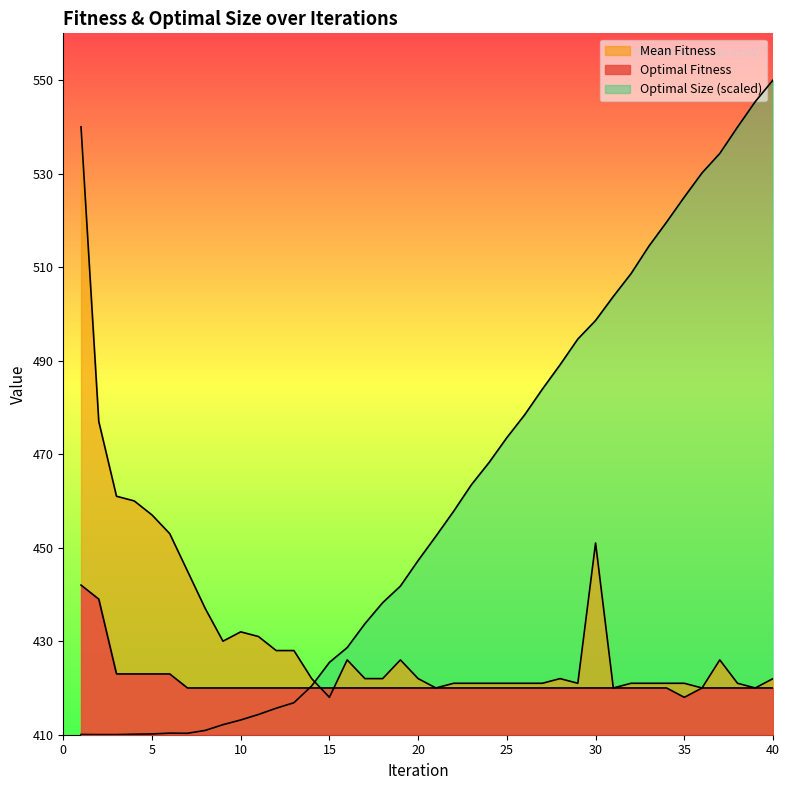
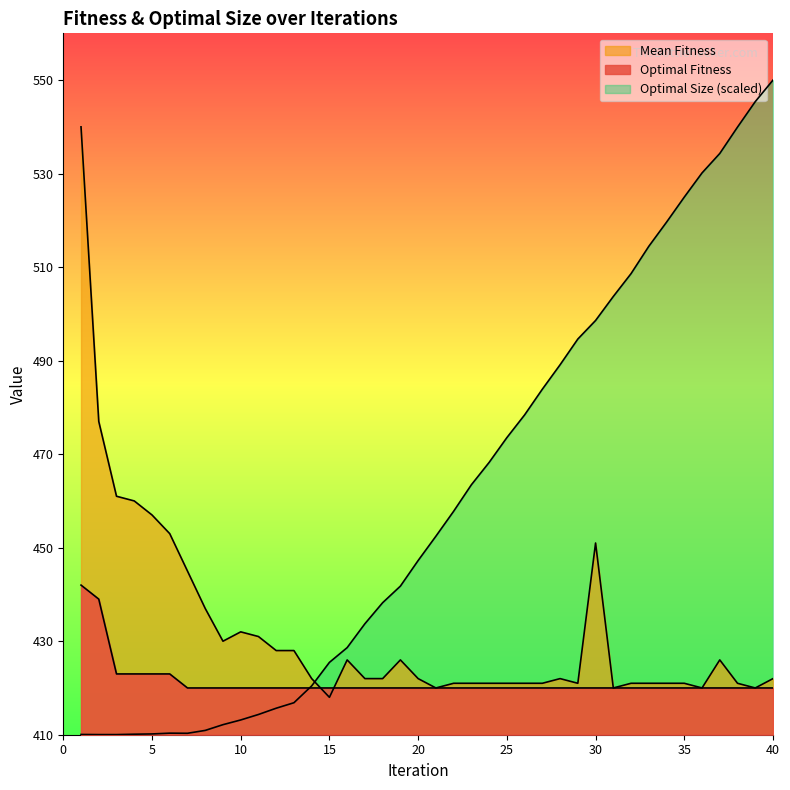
  {
    "Mean Fitness": {
      "5": 457,
      "10": 432,
      "15": 418,
      "20": 422,
      "25": 421,
      "30": 451,
      "35": 421,
      "40": 422
    },
    "Optimal Fitness": {
      "5": 423,
      "10": 420,
      "15": 420,
      "20": 420,
      "25": 420,
      "30": 420,
-     "35": 418,
+     "35": 420,
      "40": 420
    },
    "Optimal Size (scaled)": {
      "5": 410,
      "10": 413,
      "15": 425,
      "20": 447,
      "25": 474,
      "30": 499,
      "35": 525,
      "40": 550
    }
  }
